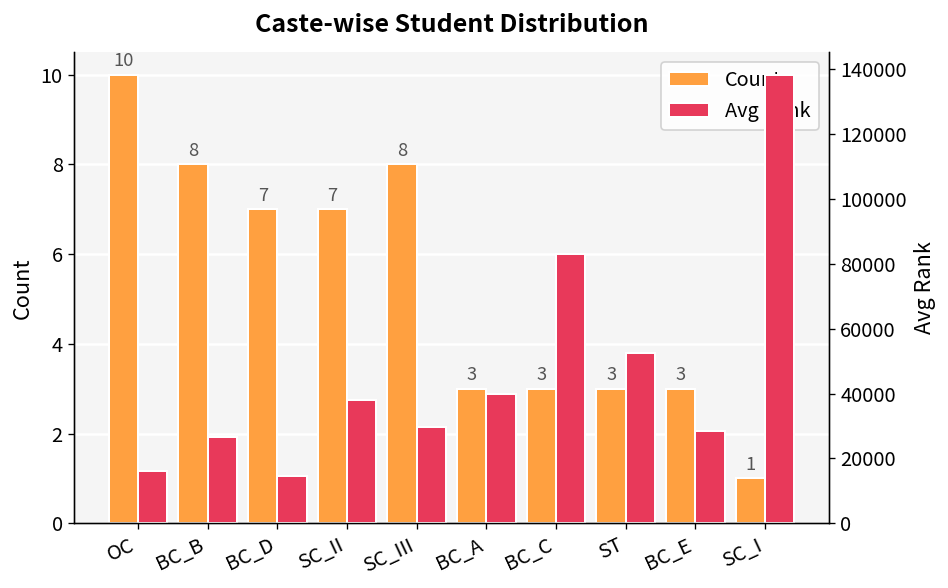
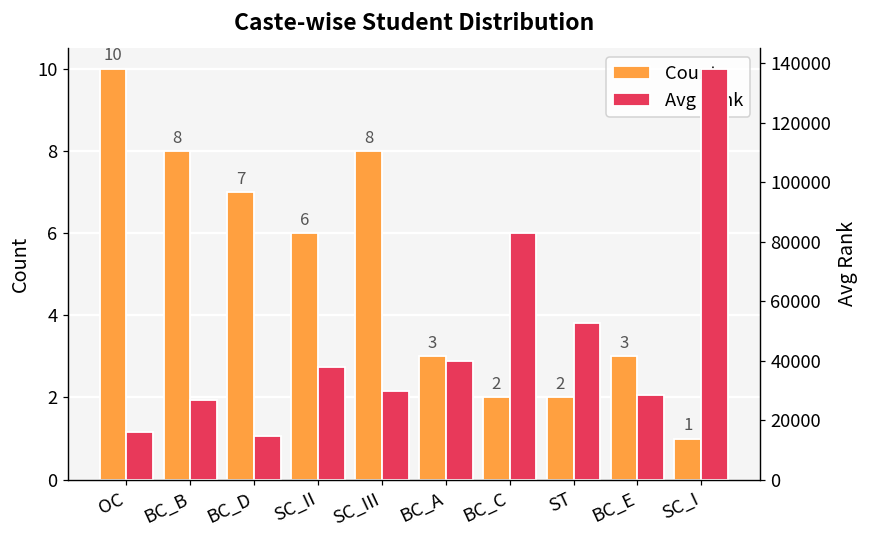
  {
    "Count": {
      "OC": 10,
      "BC_B": 8,
      "BC_D": 7,
-     "SC_II": 7,
+     "SC_II": 6,
      "SC_III": 8,
      "BC_A": 3,
-     "BC_C": 3,
-     "ST": 3,
+     "BC_C": 2,
+     "ST": 2,
      "BC_E": 3,
      "SC_I": 1
    }
  }
